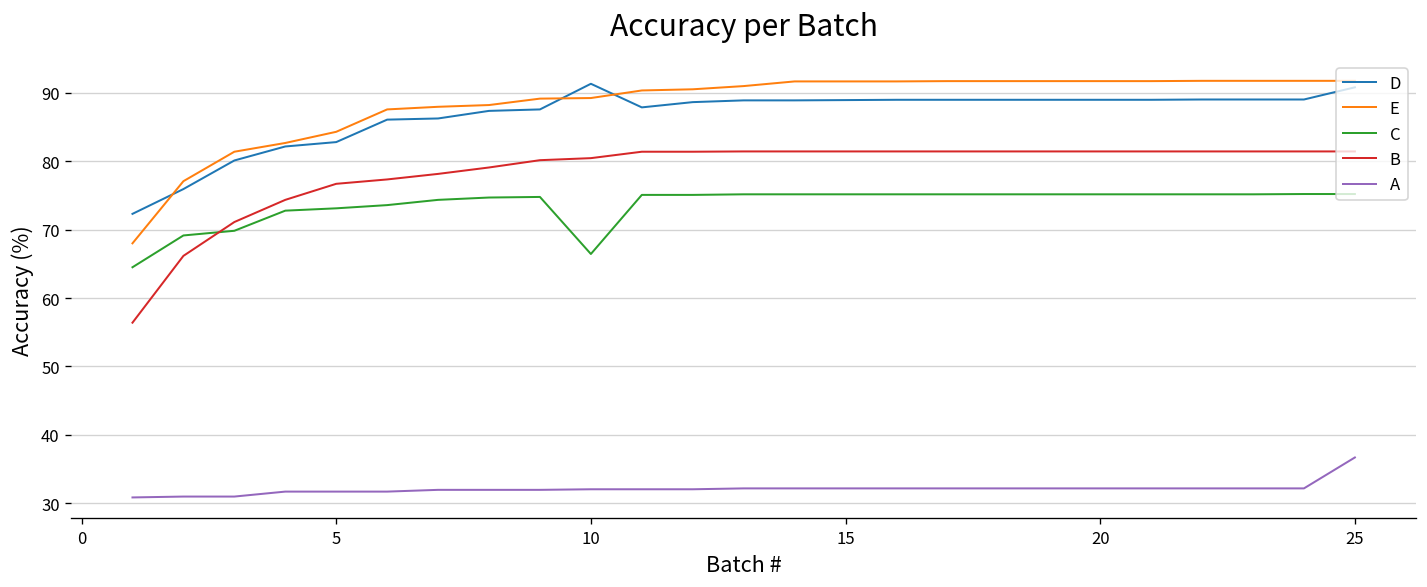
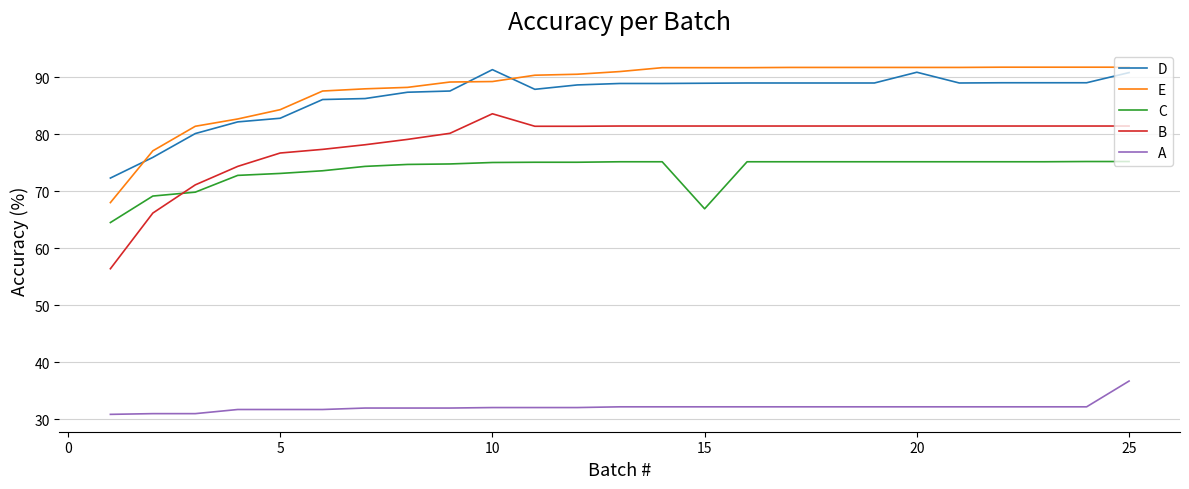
  {
    "D": {
      "5": 83,
      "10": 91,
      "15": 89,
-     "20": 89
+     "20": 91
    },
    "E": {
      "5": 84,
      "10": 89,
      "15": 92,
      "20": 92
    },
    "C": {
      "5": 73,
-     "10": 66,
-     "15": 75,
+     "10": 75,
+     "15": 67,
      "20": 75
    },
    "B": {
      "5": 77,
-     "10": 80,
+     "10": 84,
      "15": 81,
      "20": 81
    },
    "A": {
      "5": 32,
      "10": 32,
      "15": 32,
      "20": 32,
      "25": 37
    }
  }
